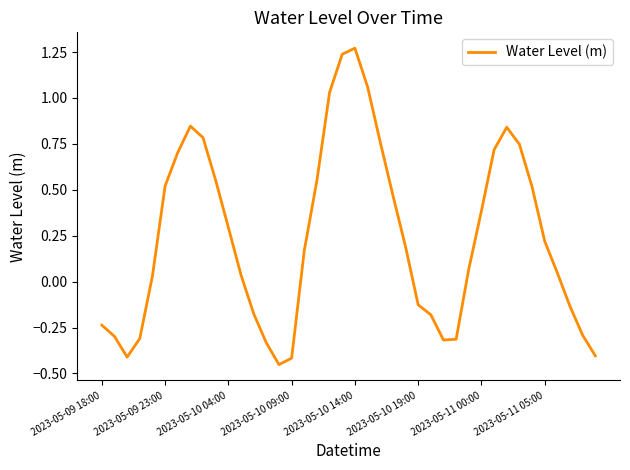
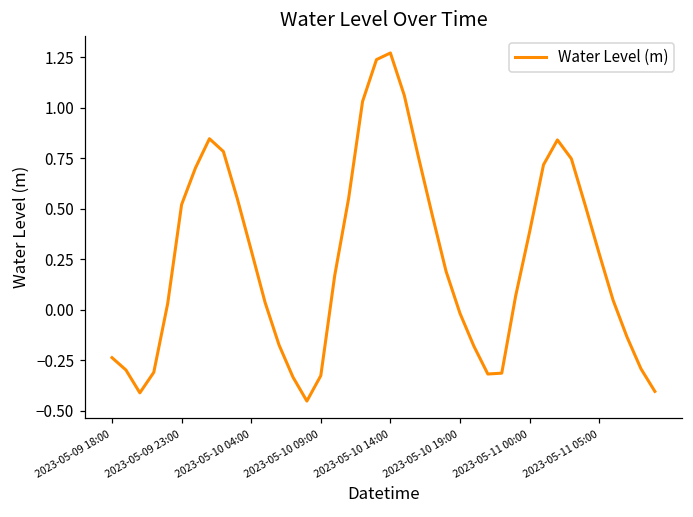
  {
    "2023-05-09 18:00": -0.24,
    "2023-05-09 23:00": 0.52,
    "2023-05-10 04:00": 0.29,
-   "2023-05-10 09:00": -0.42,
+   "2023-05-10 09:00": -0.33,
    "2023-05-10 14:00": 1.27,
-   "2023-05-10 19:00": -0.13,
+   "2023-05-10 19:00": -0.02,
    "2023-05-11 00:00": 0.39,
-   "2023-05-11 05:00": 0.22
+   "2023-05-11 05:00": 0.28
  }
